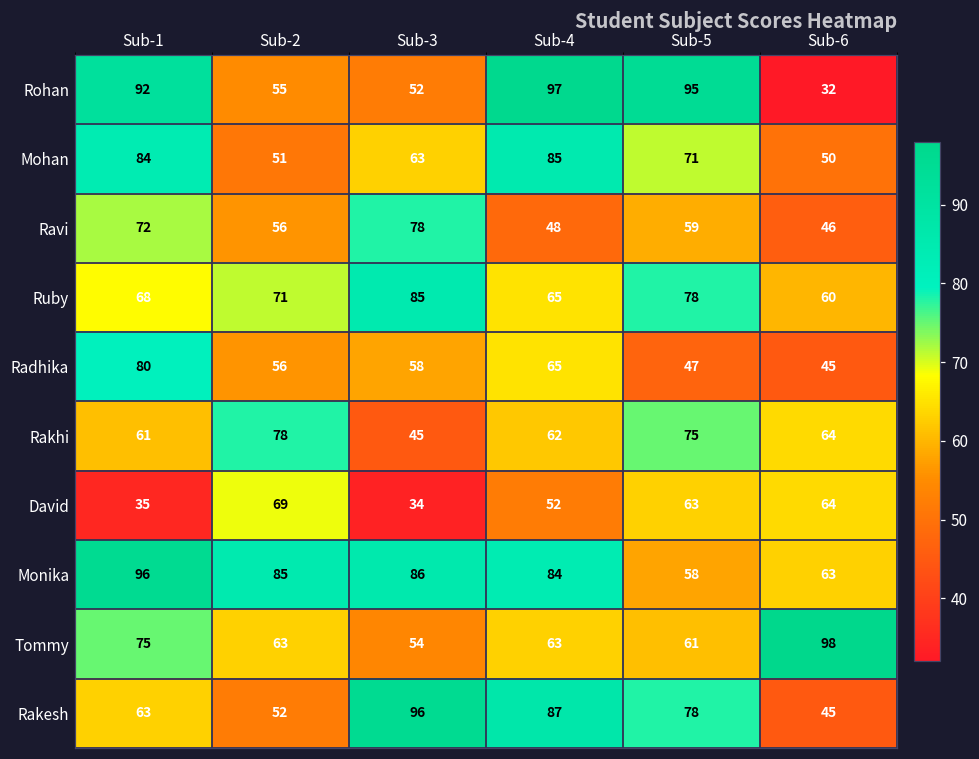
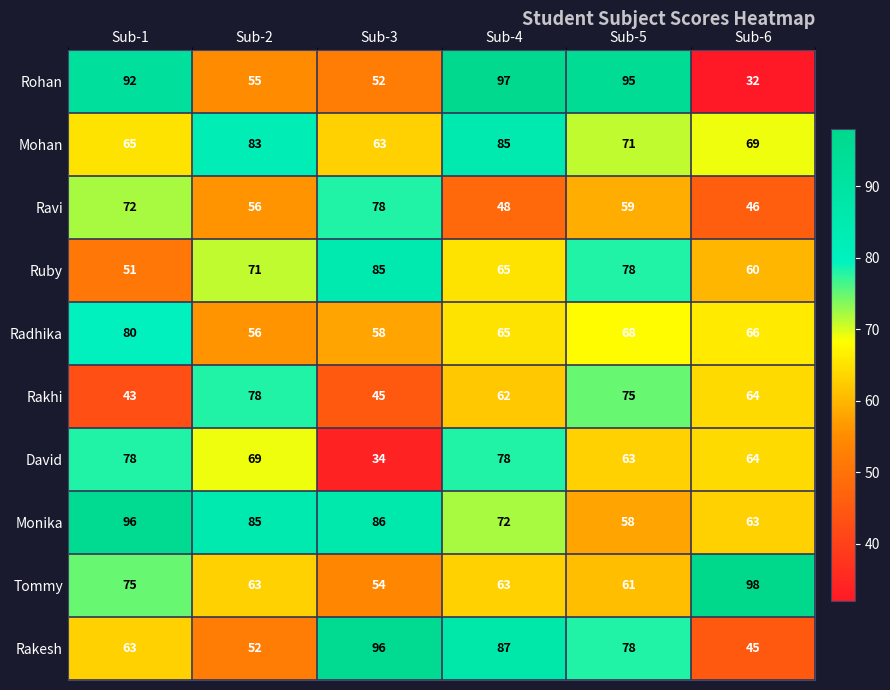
  {
    "Rohan": {
      "Sub-1": 92,
      "Sub-2": 55,
      "Sub-3": 52,
      "Sub-4": 97,
      "Sub-5": 95,
      "Sub-6": 32
    },
    "Mohan": {
-     "Sub-1": 84,
-     "Sub-2": 51,
+     "Sub-1": 65,
+     "Sub-2": 83,
      "Sub-3": 63,
      "Sub-4": 85,
      "Sub-5": 71,
-     "Sub-6": 50
+     "Sub-6": 69
    },
    "Ravi": {
      "Sub-1": 72,
      "Sub-2": 56,
      "Sub-3": 78,
      "Sub-4": 48,
      "Sub-5": 59,
      "Sub-6": 46
    },
    "Ruby": {
-     "Sub-1": 68,
+     "Sub-1": 51,
      "Sub-2": 71,
      "Sub-3": 85,
      "Sub-4": 65,
      "Sub-5": 78,
      "Sub-6": 60
    },
    "Radhika": {
      "Sub-1": 80,
      "Sub-2": 56,
      "Sub-3": 58,
      "Sub-4": 65,
-     "Sub-5": 47,
-     "Sub-6": 45
+     "Sub-5": 68,
+     "Sub-6": 66
    },
    "Rakhi": {
-     "Sub-1": 61,
+     "Sub-1": 43,
      "Sub-2": 78,
      "Sub-3": 45,
      "Sub-4": 62,
      "Sub-5": 75,
      "Sub-6": 64
    },
    "David": {
-     "Sub-1": 35,
+     "Sub-1": 78,
      "Sub-2": 69,
      "Sub-3": 34,
-     "Sub-4": 52,
+     "Sub-4": 78,
      "Sub-5": 63,
      "Sub-6": 64
    },
    "Monika": {
      "Sub-1": 96,
      "Sub-2": 85,
      "Sub-3": 86,
-     "Sub-4": 84,
+     "Sub-4": 72,
      "Sub-5": 58,
      "Sub-6": 63
    },
    "Tommy": {
      "Sub-1": 75,
      "Sub-2": 63,
      "Sub-3": 54,
      "Sub-4": 63,
      "Sub-5": 61,
      "Sub-6": 98
    },
    "Rakesh": {
      "Sub-1": 63,
      "Sub-2": 52,
      "Sub-3": 96,
      "Sub-4": 87,
      "Sub-5": 78,
      "Sub-6": 45
    }
  }
